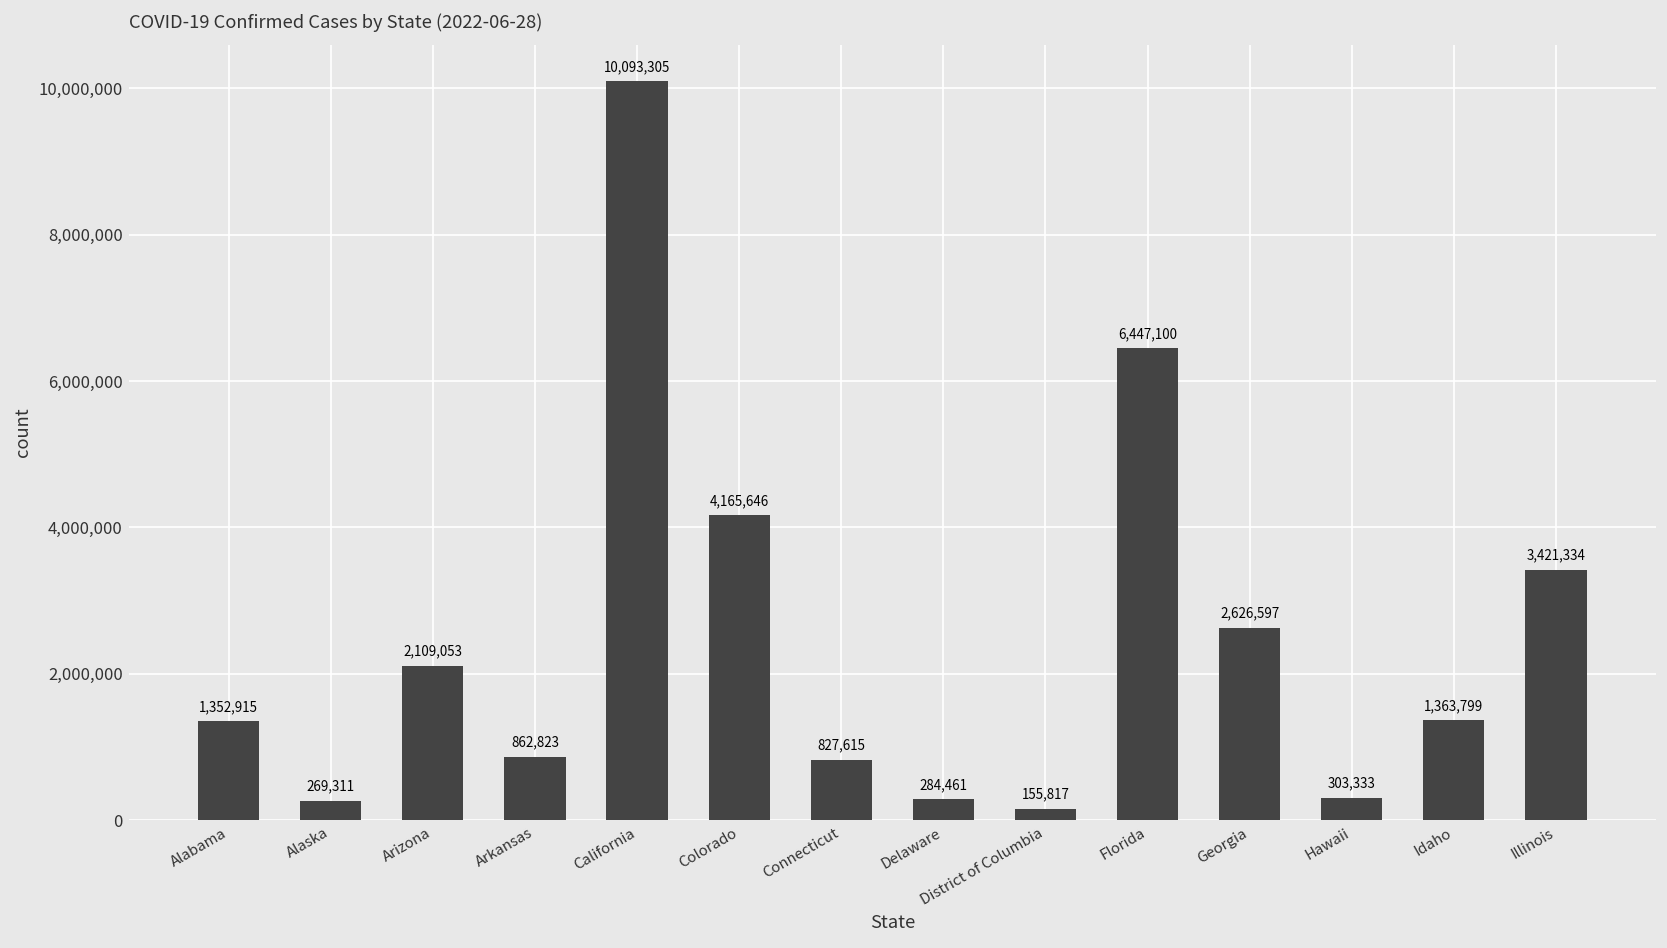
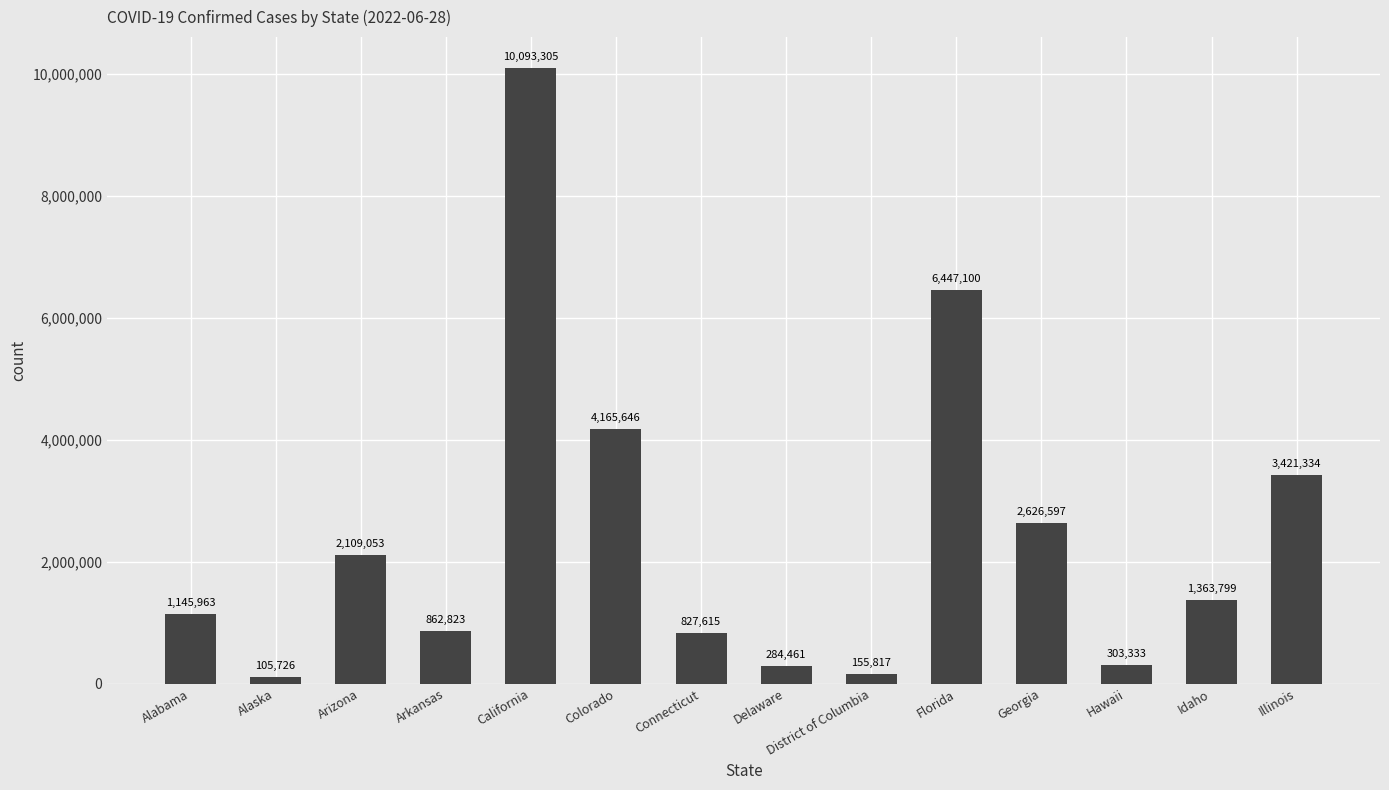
  {
-   "Alabama": "1,352,915",
-   "Alaska": "269,311",
+   "Alabama": "1,145,963",
+   "Alaska": "105,726",
    "Arizona": "2,109,053",
    "Arkansas": "862,823",
    "California": "10,093,305",
    "Colorado": "4,165,646",
    "Connecticut": "827,615",
    "Delaware": "284,461",
    "District of Columbia": "155,817",
    "Florida": "6,447,100",
    "Georgia": "2,626,597",
    "Hawaii": "303,333",
    "Idaho": "1,363,799",
    "Illinois": "3,421,334"
  }
